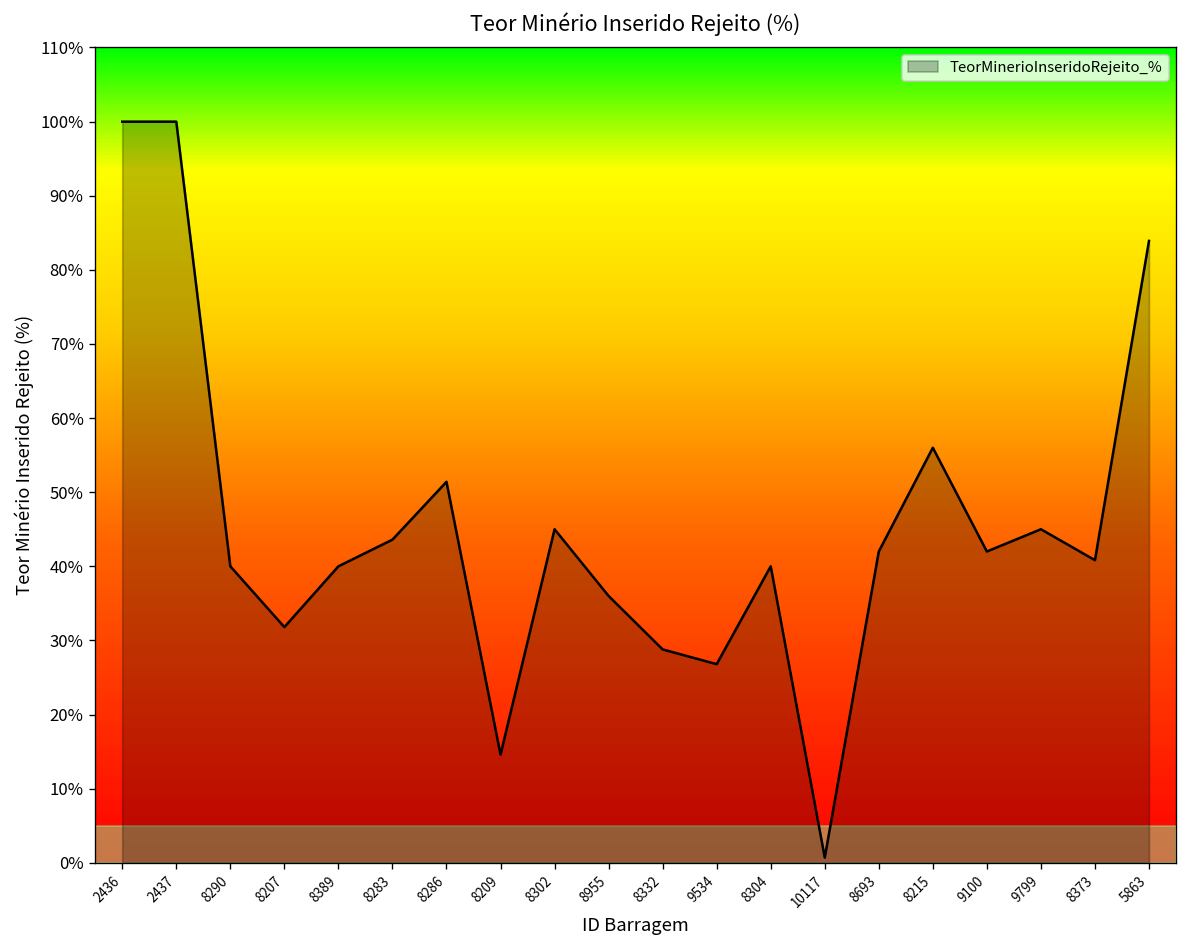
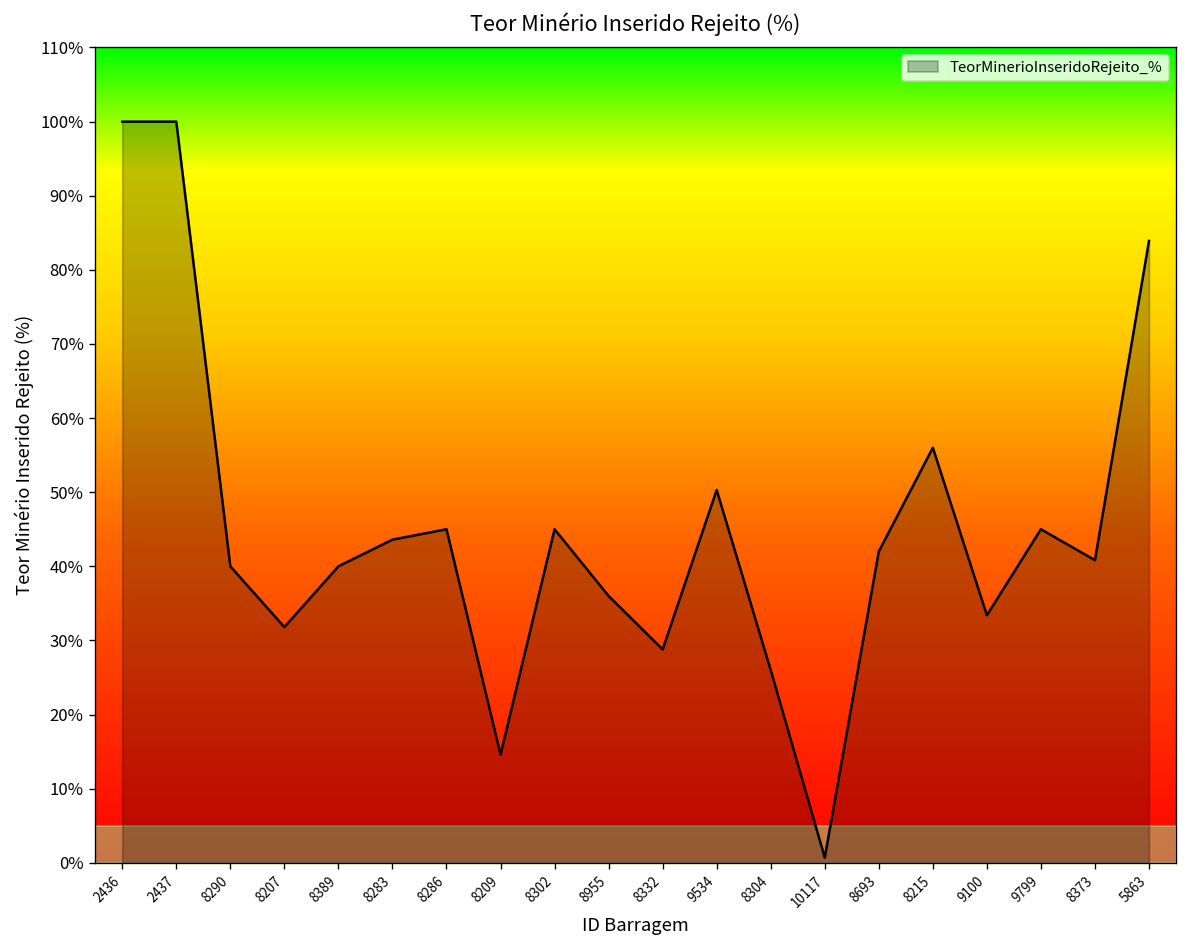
  {
    "2436": "100%",
    "2437": "100%",
    "8290": "40%",
    "8207": "32%",
    "8389": "40%",
    "8283": "44%",
-   "8286": "51%",
+   "8286": "45%",
    "8209": "15%",
    "8302": "45%",
    "8955": "36%",
    "8332": "29%",
-   "9534": "27%",
-   "8304": "40%",
+   "9534": "50%",
+   "8304": "26%",
    "8693": "42%",
    "8215": "56%",
-   "9100": "42%",
+   "9100": "33%",
    "9799": "45%",
    "8373": "41%",
    "5863": "84%"
  }
